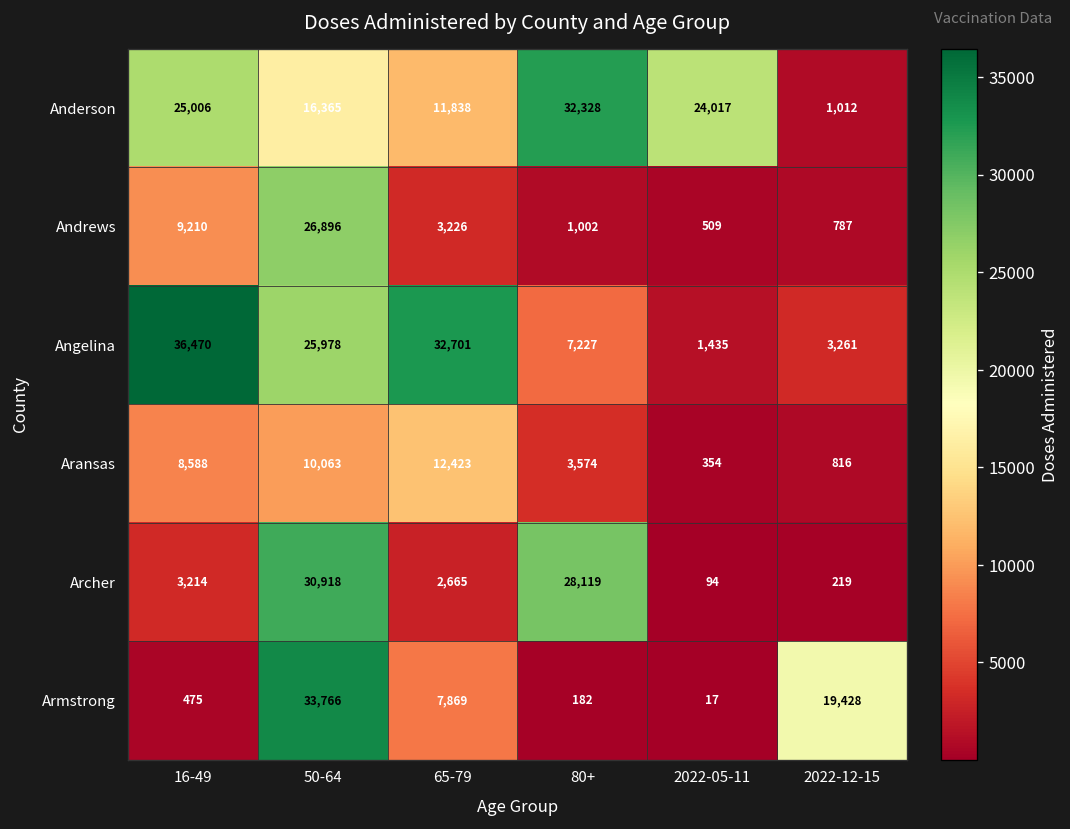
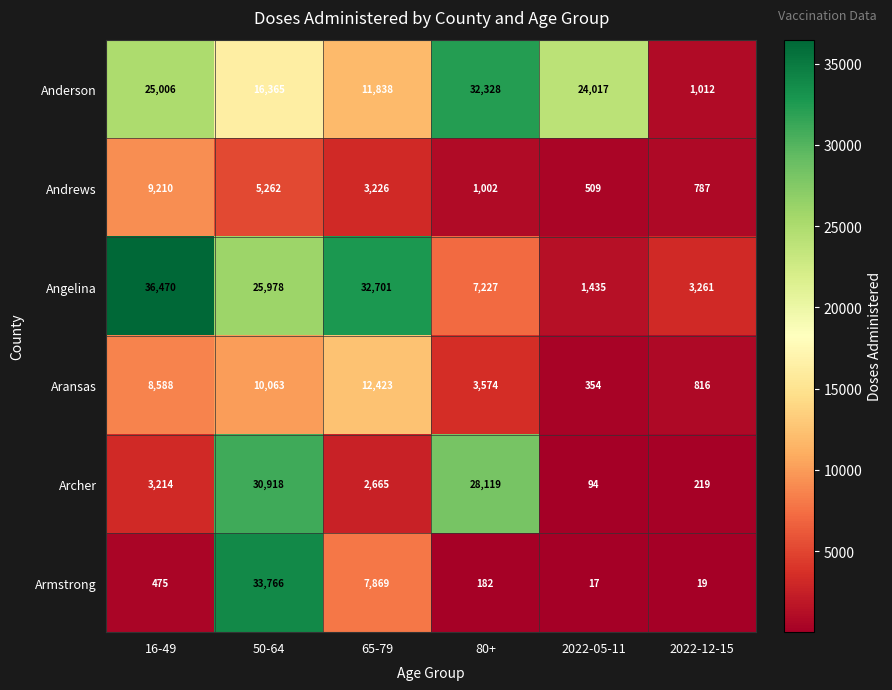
  {
    "Anderson": {
      "16-49": "25,006",
      "50-64": "16,365",
      "65-79": "11,838",
      "80+": "32,328",
      "2022-05-11": "24,017",
      "2022-12-15": "1,012"
    },
    "Andrews": {
      "16-49": "9,210",
-     "50-64": "26,896",
+     "50-64": "5,262",
      "65-79": "3,226",
      "80+": "1,002",
      "2022-05-11": "509",
      "2022-12-15": "787"
    },
    "Angelina": {
      "16-49": "36,470",
      "50-64": "25,978",
      "65-79": "32,701",
      "80+": "7,227",
      "2022-05-11": "1,435",
      "2022-12-15": "3,261"
    },
    "Aransas": {
      "16-49": "8,588",
      "50-64": "10,063",
      "65-79": "12,423",
      "80+": "3,574",
      "2022-05-11": "354",
      "2022-12-15": "816"
    },
    "Archer": {
      "16-49": "3,214",
      "50-64": "30,918",
      "65-79": "2,665",
      "80+": "28,119",
      "2022-05-11": "94",
      "2022-12-15": "219"
    },
    "Armstrong": {
      "16-49": "475",
      "50-64": "33,766",
      "65-79": "7,869",
      "80+": "182",
      "2022-05-11": "17",
-     "2022-12-15": "19,428"
+     "2022-12-15": "19"
    }
  }
